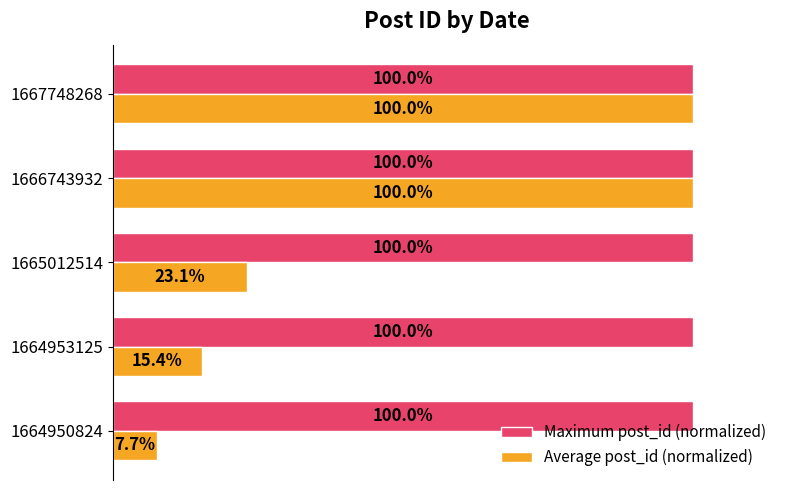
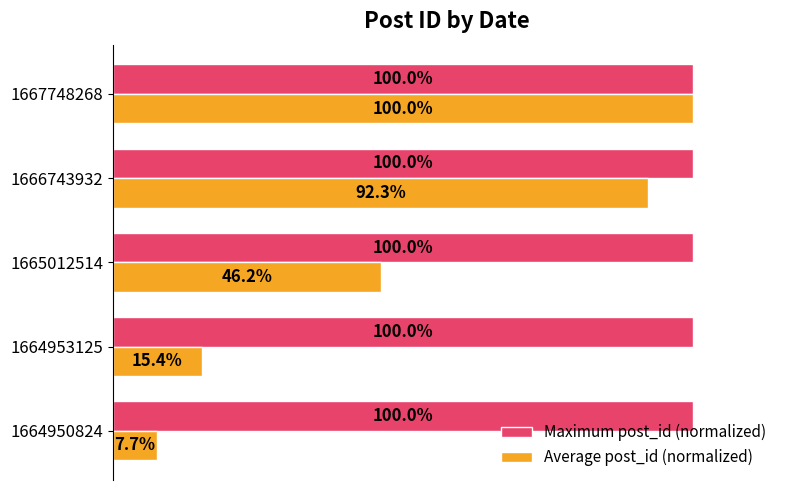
  {
    "Maximum post_id (normalized)": {
      "1667748268": "100.0%",
      "1666743932": "100.0%",
      "1665012514": "100.0%",
      "1664953125": "100.0%",
      "1664950824": "100.0%"
    },
    "Average post_id (normalized)": {
      "1667748268": "100.0%",
-     "1666743932": "100.0%",
-     "1665012514": "23.1%",
+     "1666743932": "92.3%",
+     "1665012514": "46.2%",
      "1664953125": "15.4%",
      "1664950824": "7.7%"
    }
  }
